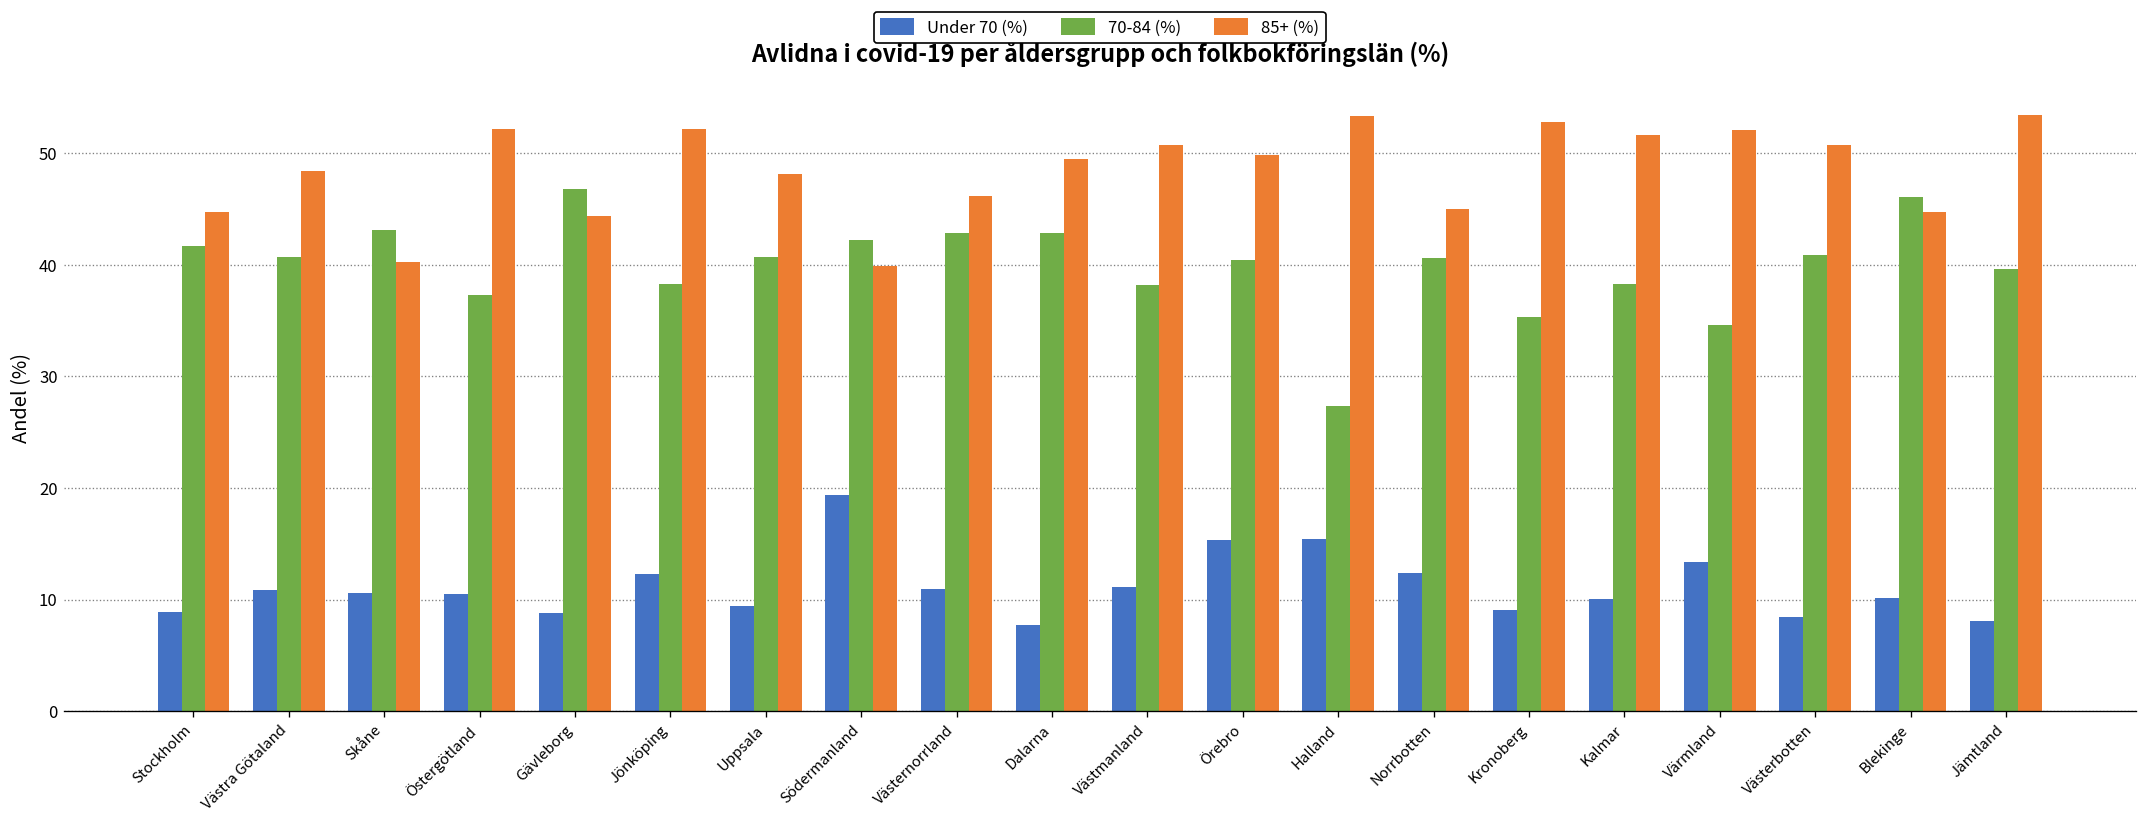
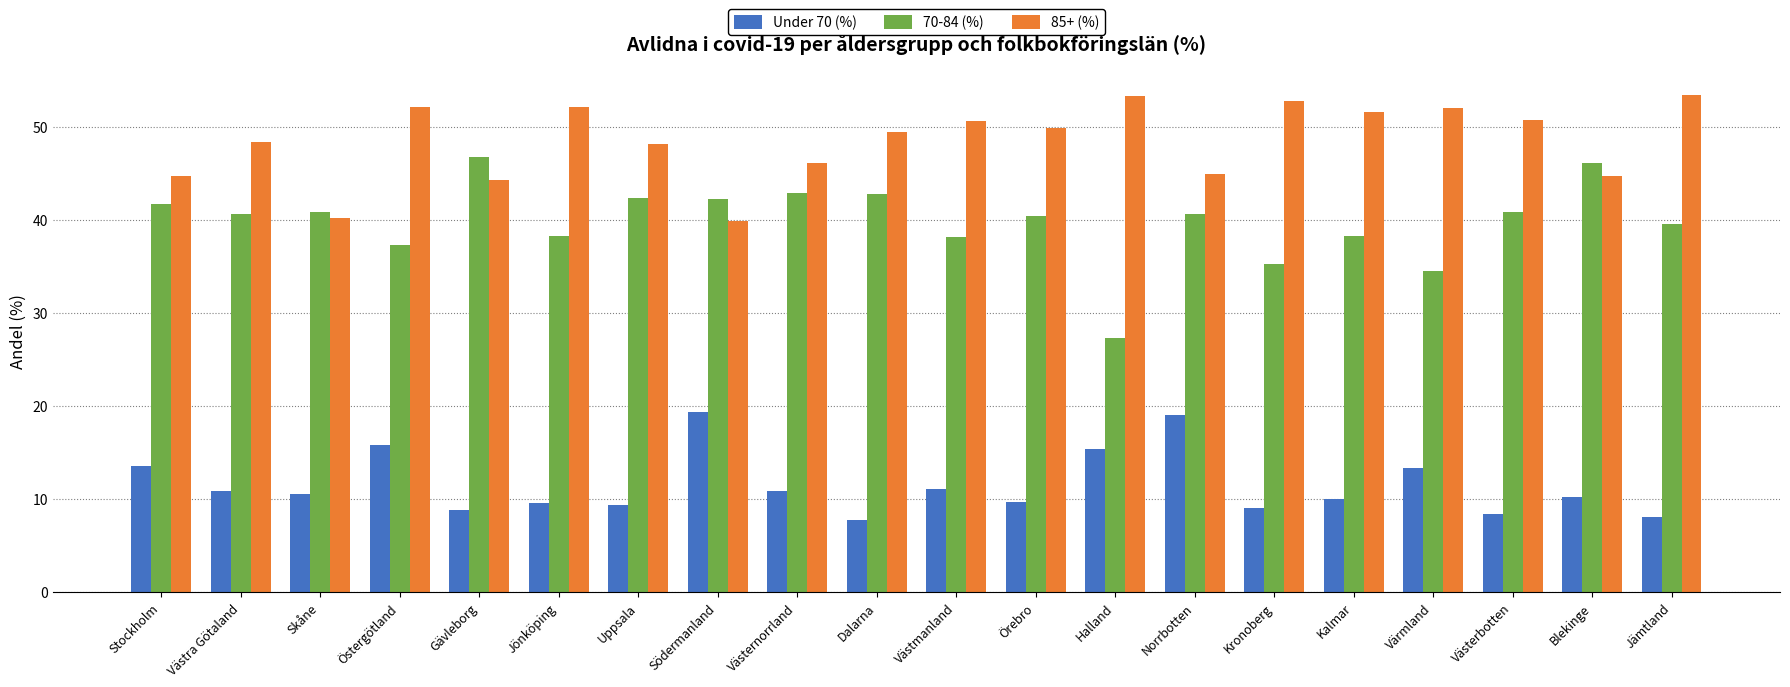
  {
    "Under 70 (%)": {
-     "Stockholm": 9,
+     "Stockholm": 14,
      "Västra Götaland": 11,
      "Skåne": 11,
-     "Östergötland": 10,
+     "Östergötland": 16,
      "Gävleborg": 9,
-     "Jönköping": 12,
+     "Jönköping": 10,
      "Uppsala": 9,
      "Södermanland": 19,
      "Västernorrland": 11,
      "Dalarna": 8,
      "Västmanland": 11,
-     "Örebro": 15,
+     "Örebro": 10,
      "Halland": 15,
-     "Norrbotten": 12,
+     "Norrbotten": 19,
      "Kronoberg": 9,
      "Kalmar": 10,
      "Värmland": 13,
      "Västerbotten": 8,
      "Blekinge": 10,
      "Jämtland": 8
    },
    "70-84 (%)": {
      "Stockholm": 42,
      "Västra Götaland": 41,
-     "Skåne": 43,
+     "Skåne": 41,
      "Östergötland": 37,
      "Gävleborg": 47,
      "Jönköping": 38,
-     "Uppsala": 41,
+     "Uppsala": 42,
      "Södermanland": 42,
      "Västernorrland": 43,
      "Dalarna": 43,
      "Västmanland": 38,
      "Örebro": 40,
      "Halland": 27,
      "Norrbotten": 41,
      "Kronoberg": 35,
      "Kalmar": 38,
      "Värmland": 35,
      "Västerbotten": 41,
      "Blekinge": 46,
      "Jämtland": 40
    },
    "85+ (%)": {
      "Stockholm": 45,
      "Västra Götaland": 48,
      "Skåne": 40,
      "Östergötland": 52,
      "Gävleborg": 44,
      "Jönköping": 52,
      "Uppsala": 48,
      "Södermanland": 40,
      "Västernorrland": 46,
      "Dalarna": 49,
      "Västmanland": 51,
      "Örebro": 50,
      "Halland": 53,
      "Norrbotten": 45,
      "Kronoberg": 53,
      "Kalmar": 52,
      "Värmland": 52,
      "Västerbotten": 51,
      "Blekinge": 45,
      "Jämtland": 53
    }
  }
